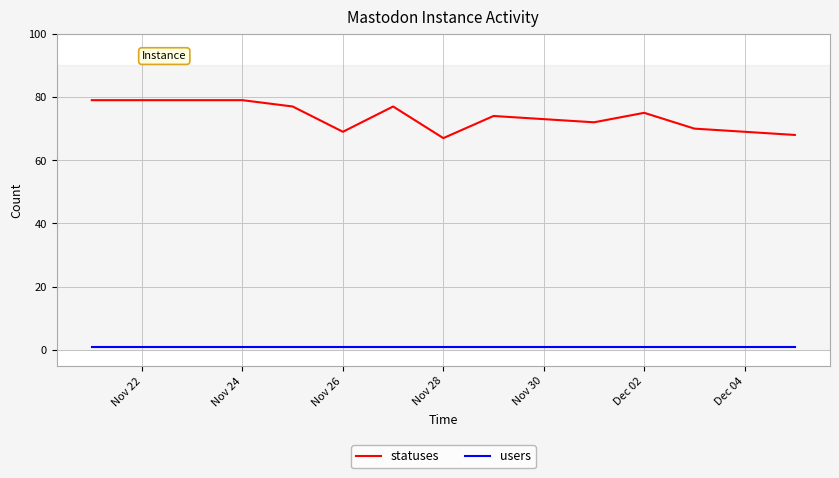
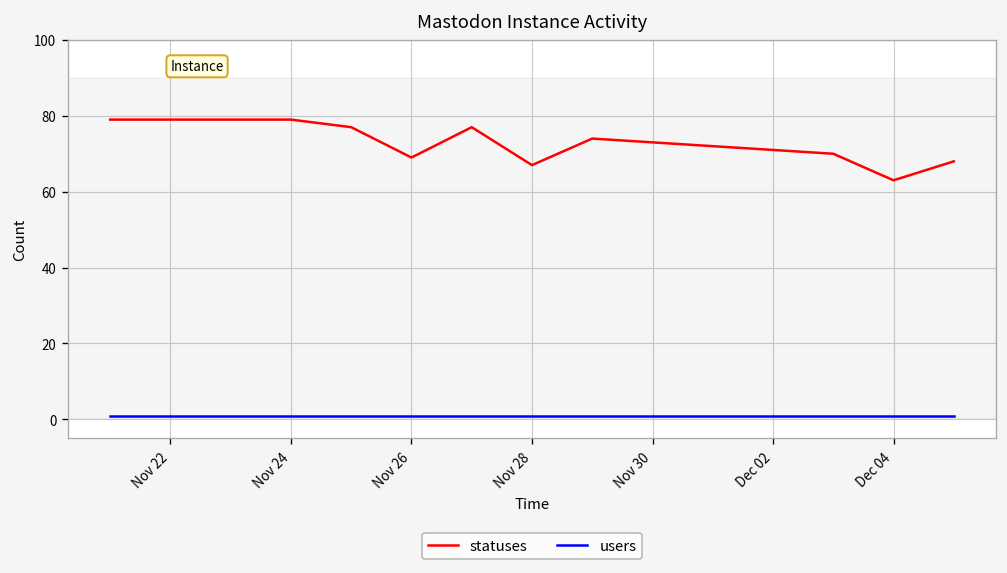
  {
    "statuses": {
      "Nov 22": 79,
      "Nov 24": 79,
      "Nov 26": 69,
      "Nov 28": 67,
      "Nov 30": 73,
-     "Dec 02": 75,
-     "Dec 04": 69
+     "Dec 02": 71,
+     "Dec 04": 63
    },
    "users": {
      "Nov 22": 1,
      "Nov 24": 1,
      "Nov 26": 1,
      "Nov 28": 1,
      "Nov 30": 1,
      "Dec 02": 1,
      "Dec 04": 1
    }
  }
